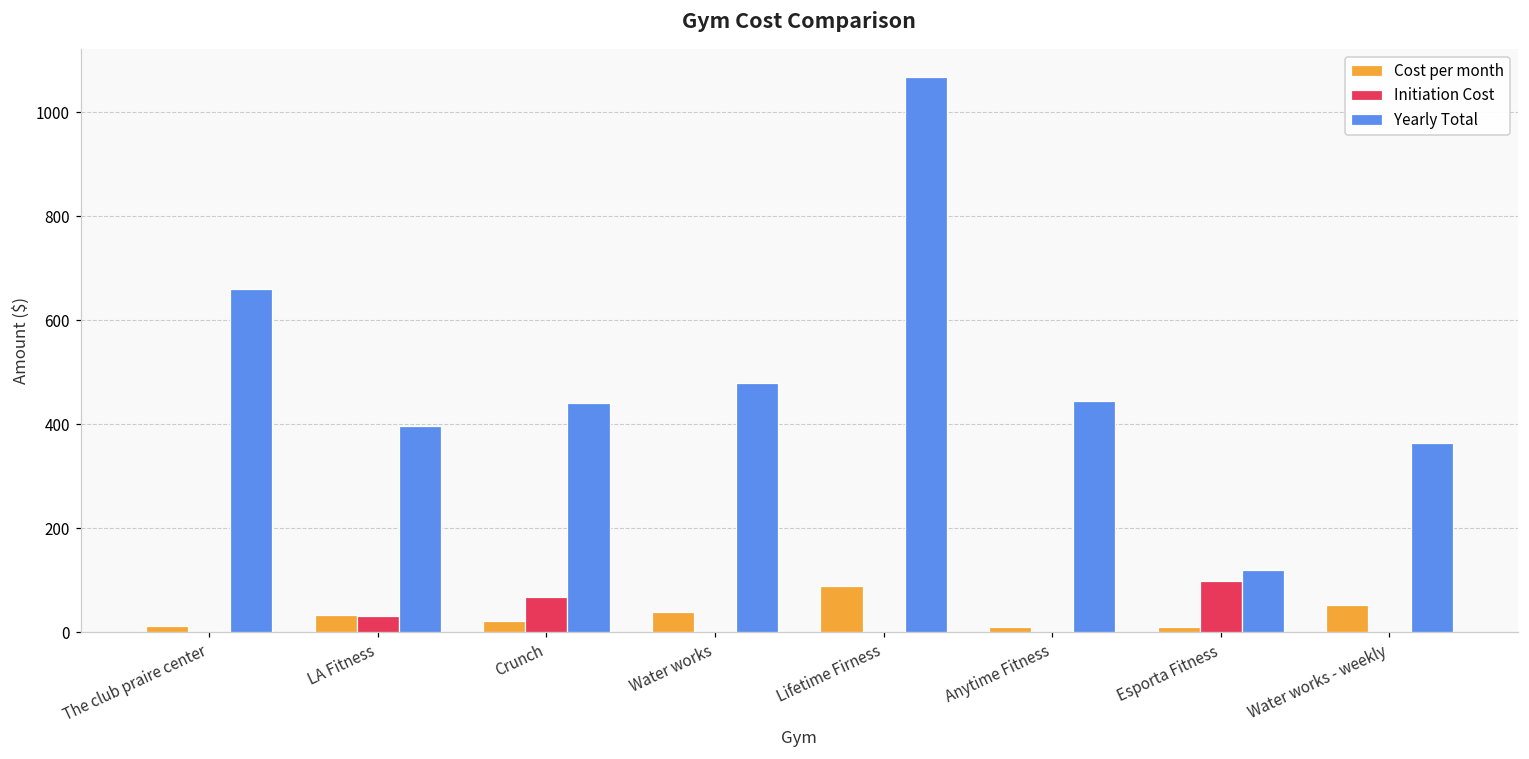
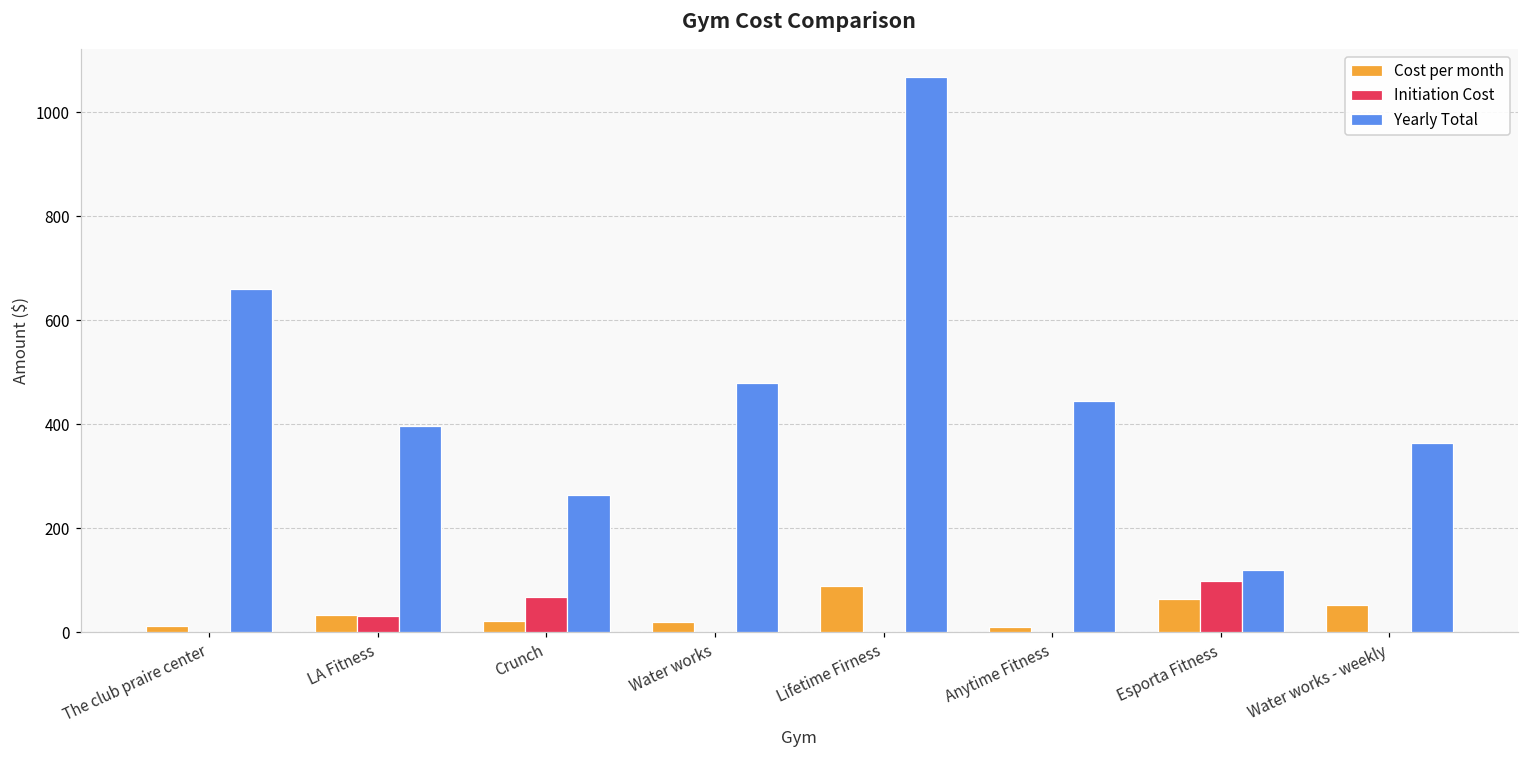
  {
    "Cost per month": {
      "The club praire center": 10,
      "LA Fitness": 30,
      "Crunch": 20,
-     "Water works": 40,
+     "Water works": 20,
      "Lifetime Firness": 90,
      "Anytime Fitness": 10,
-     "Esporta Fitness": 10,
+     "Esporta Fitness": 60,
      "Water works - weekly": 50
    },
    "Initiation Cost": {
      "The club praire center": 0,
      "LA Fitness": 30,
      "Crunch": 70,
      "Water works": 0,
      "Lifetime Firness": 0,
      "Anytime Fitness": 0,
      "Esporta Fitness": 100,
      "Water works - weekly": 0
    },
    "Yearly Total": {
      "The club praire center": 660,
      "LA Fitness": 400,
-     "Crunch": 440,
+     "Crunch": 260,
      "Water works": 480,
      "Lifetime Firness": 1070,
      "Anytime Fitness": 440,
      "Esporta Fitness": 120,
      "Water works - weekly": 360
    }
  }
